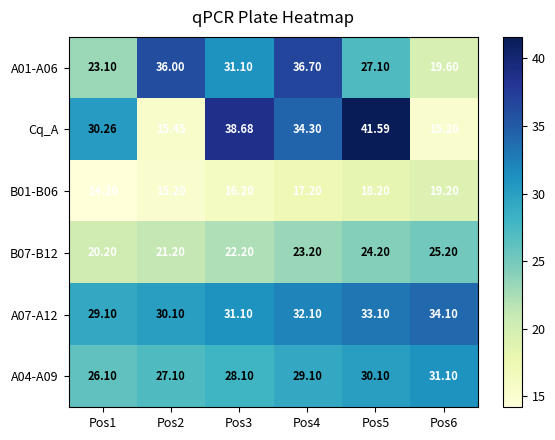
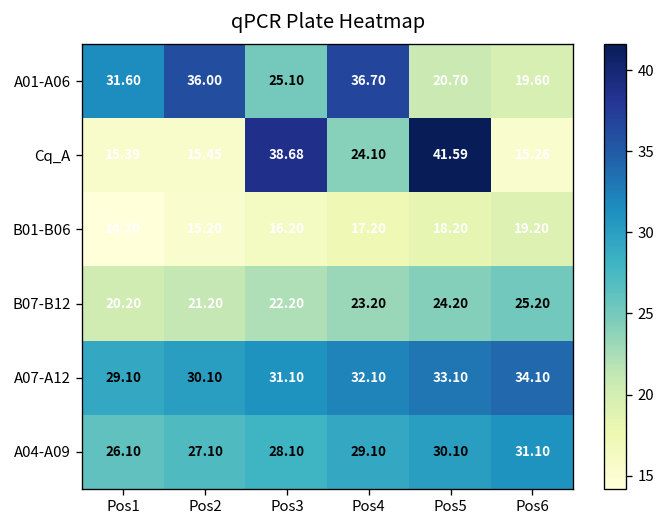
  {
    "A01-A06": {
-     "Pos1": 23.10,
+     "Pos1": 31.60,
      "Pos2": 36.00,
-     "Pos3": 31.10,
+     "Pos3": 25.10,
      "Pos4": 36.70,
-     "Pos5": 27.10,
+     "Pos5": 20.70,
      "Pos6": 19.60
    },
    "Cq_A": {
-     "Pos1": 30.26,
+     "Pos1": 15.39,
      "Pos2": 15.45,
      "Pos3": 38.68,
-     "Pos4": 34.30,
+     "Pos4": 24.10,
      "Pos5": 41.59,
      "Pos6": 15.26
    },
    "B01-B06": {
      "Pos2": 15.20,
      "Pos3": 16.20,
      "Pos4": 17.20,
      "Pos5": 18.20,
      "Pos6": 19.20
    },
    "B07-B12": {
      "Pos1": 20.20,
      "Pos2": 21.20,
      "Pos3": 22.20,
      "Pos4": 23.20,
      "Pos5": 24.20,
      "Pos6": 25.20
    },
    "A07-A12": {
      "Pos1": 29.10,
      "Pos2": 30.10,
      "Pos3": 31.10,
      "Pos4": 32.10,
      "Pos5": 33.10,
      "Pos6": 34.10
    },
    "A04-A09": {
      "Pos1": 26.10,
      "Pos2": 27.10,
      "Pos3": 28.10,
      "Pos4": 29.10,
      "Pos5": 30.10,
      "Pos6": 31.10
    }
  }
